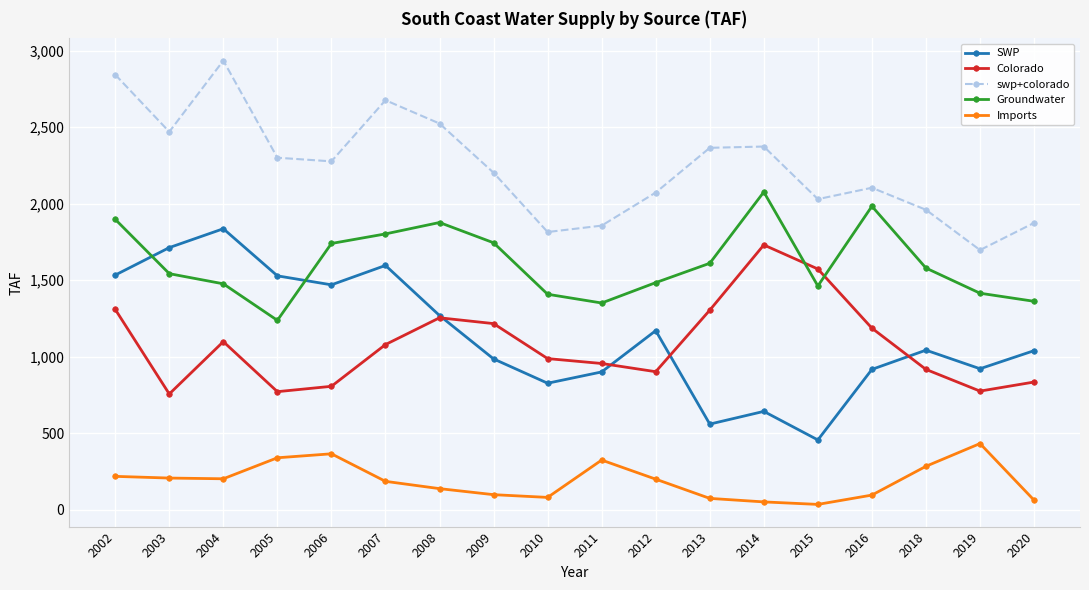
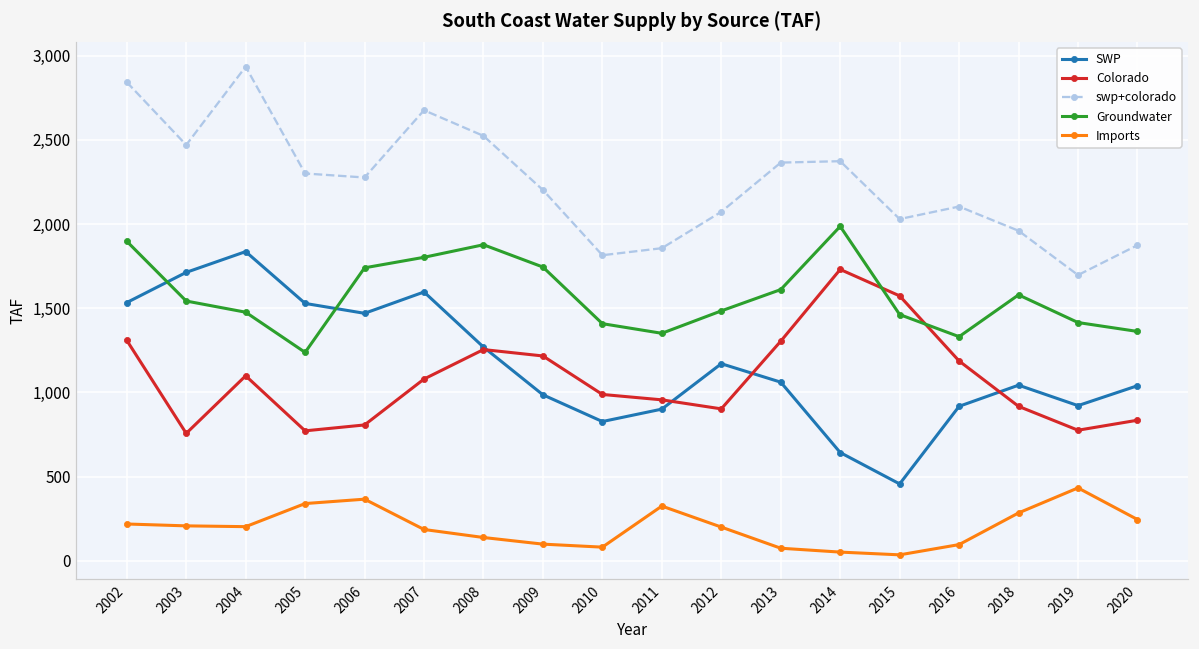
  {
    "SWP": {
      "2002": "1,530",
      "2003": "1,710",
      "2004": "1,840",
      "2005": "1,530",
      "2006": "1,470",
      "2007": "1,600",
      "2009": "990",
      "2010": "830",
      "2011": "900",
      "2012": "1,170",
-     "2013": "560",
+     "2013": "1,060",
      "2014": "640",
      "2015": "460",
      "2016": "920",
      "2018": "1,040",
      "2019": "920",
      "2020": "1,040"
    },
    "Colorado": {
      "2002": "1,310",
      "2003": "760",
      "2004": "1,100",
      "2005": "770",
      "2006": "810",
      "2007": "1,080",
      "2009": "1,220",
      "2010": "990",
      "2011": "960",
      "2012": "900",
      "2013": "1,300",
      "2014": "1,730",
      "2015": "1,570",
      "2016": "1,190",
      "2018": "920",
      "2019": "780",
      "2020": "830"
    },
    "swp+colorado": {
      "2002": "2,840",
      "2003": "2,470",
      "2004": "2,930",
      "2005": "2,300",
      "2006": "2,280",
      "2007": "2,680",
      "2008": "2,520",
      "2009": "2,200",
      "2010": "1,810",
      "2011": "1,860",
      "2012": "2,070",
      "2013": "2,360",
      "2014": "2,370",
      "2015": "2,030",
      "2016": "2,100",
      "2018": "1,960",
      "2019": "1,700",
      "2020": "1,870"
    },
    "Groundwater": {
      "2002": "1,900",
      "2003": "1,540",
      "2004": "1,480",
      "2005": "1,240",
      "2006": "1,740",
      "2007": "1,800",
      "2008": "1,880",
      "2009": "1,740",
      "2010": "1,410",
      "2011": "1,350",
      "2012": "1,480",
      "2013": "1,610",
-     "2014": "2,080",
+     "2014": "1,990",
      "2015": "1,460",
-     "2016": "1,980",
+     "2016": "1,330",
      "2018": "1,580",
      "2019": "1,410",
      "2020": "1,360"
    },
    "Imports": {
      "2002": "220",
      "2003": "210",
      "2004": "200",
      "2005": "340",
      "2006": "370",
      "2007": "190",
      "2008": "140",
      "2009": "100",
      "2010": "80",
      "2011": "320",
      "2012": "200",
      "2013": "70",
      "2014": "50",
      "2015": "40",
      "2016": "100",
      "2018": "280",
      "2019": "430",
-     "2020": "60"
+     "2020": "250"
    }
  }
